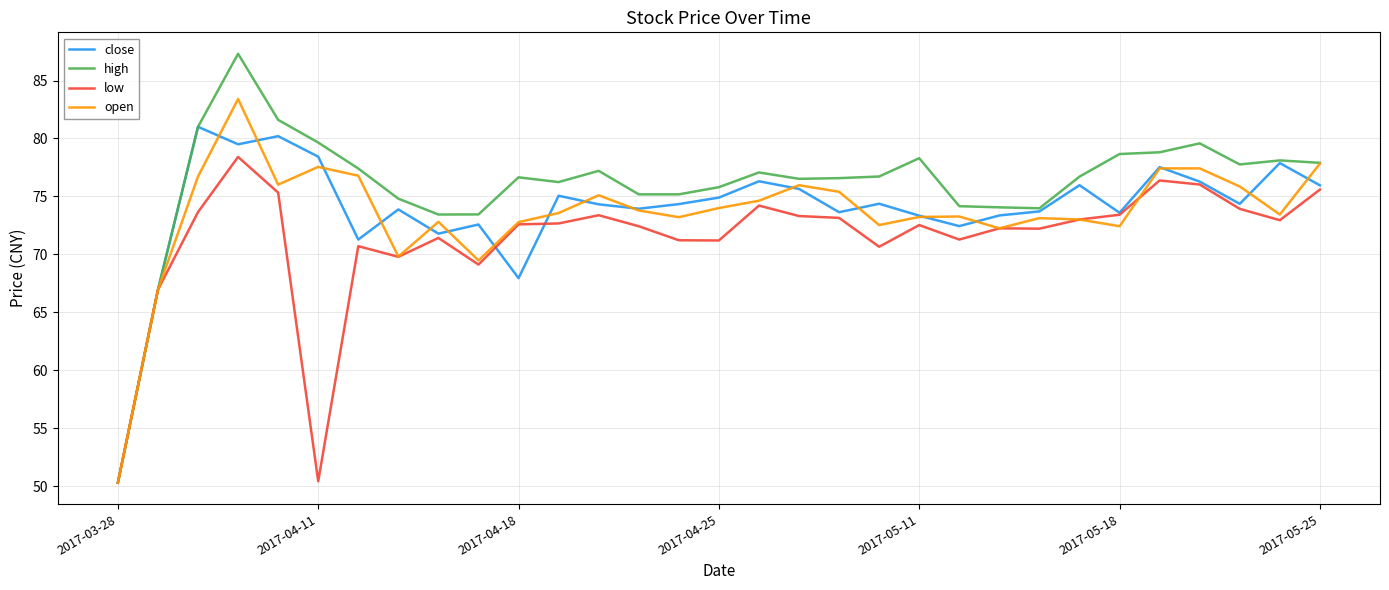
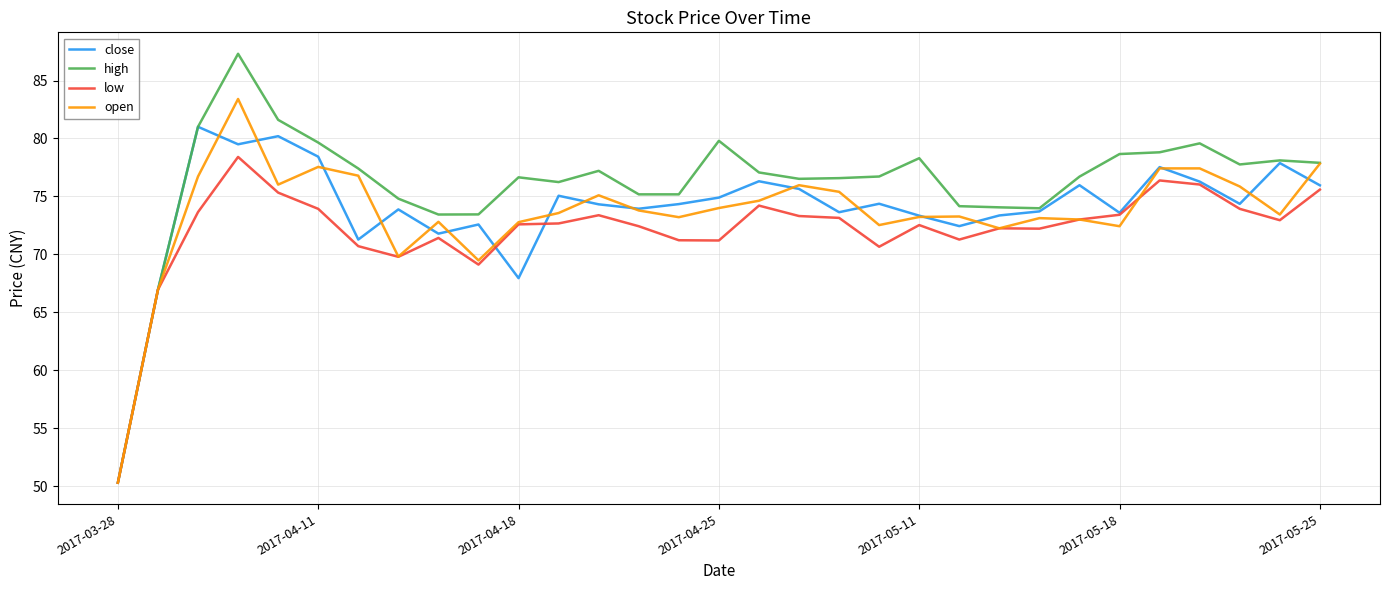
  {
    "close": {
      "2017-04-11": 78.4,
      "2017-04-18": 68.0,
      "2017-04-25": 74.9,
      "2017-05-25": 76.0
    },
    "high": {
      "2017-04-11": 79.7,
      "2017-04-18": 76.7,
-     "2017-04-25": 75.8,
+     "2017-04-25": 79.8,
      "2017-05-11": 78.3,
      "2017-05-18": 78.7
    },
    "low": {
-     "2017-04-11": 50.4,
+     "2017-04-11": 73.9,
      "2017-04-25": 71.2,
      "2017-05-11": 72.5,
      "2017-05-25": 75.6
    },
    "open": {
      "2017-04-11": 77.6,
      "2017-04-25": 74.0,
      "2017-05-18": 72.4
    }
  }
